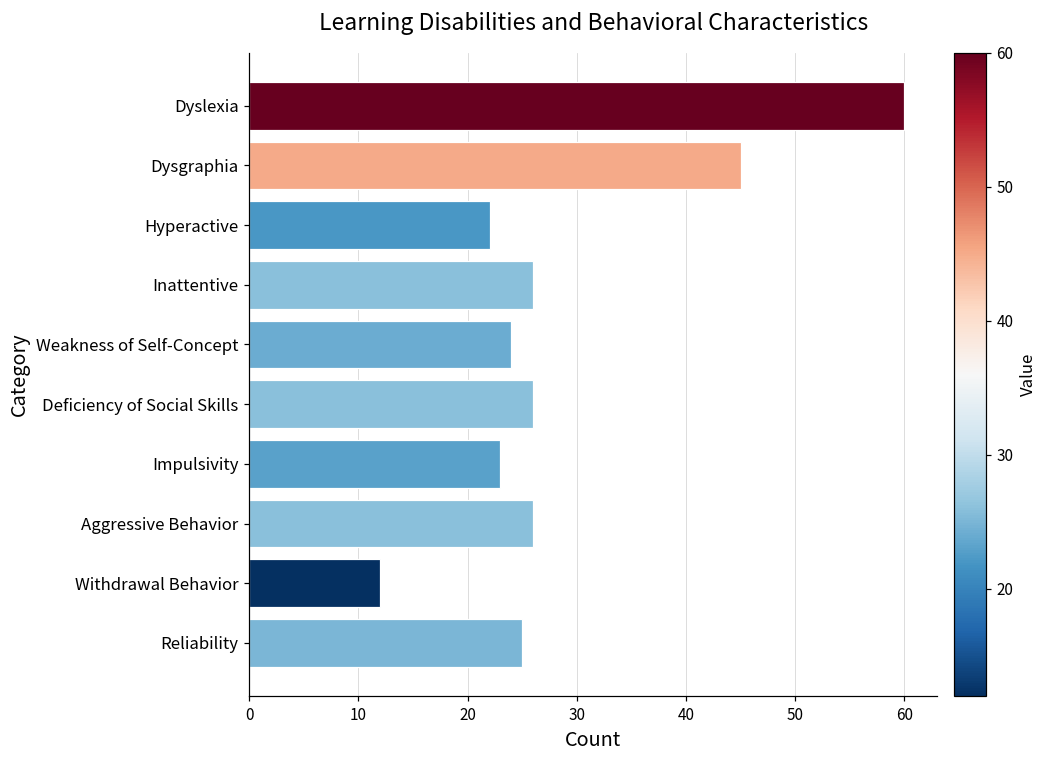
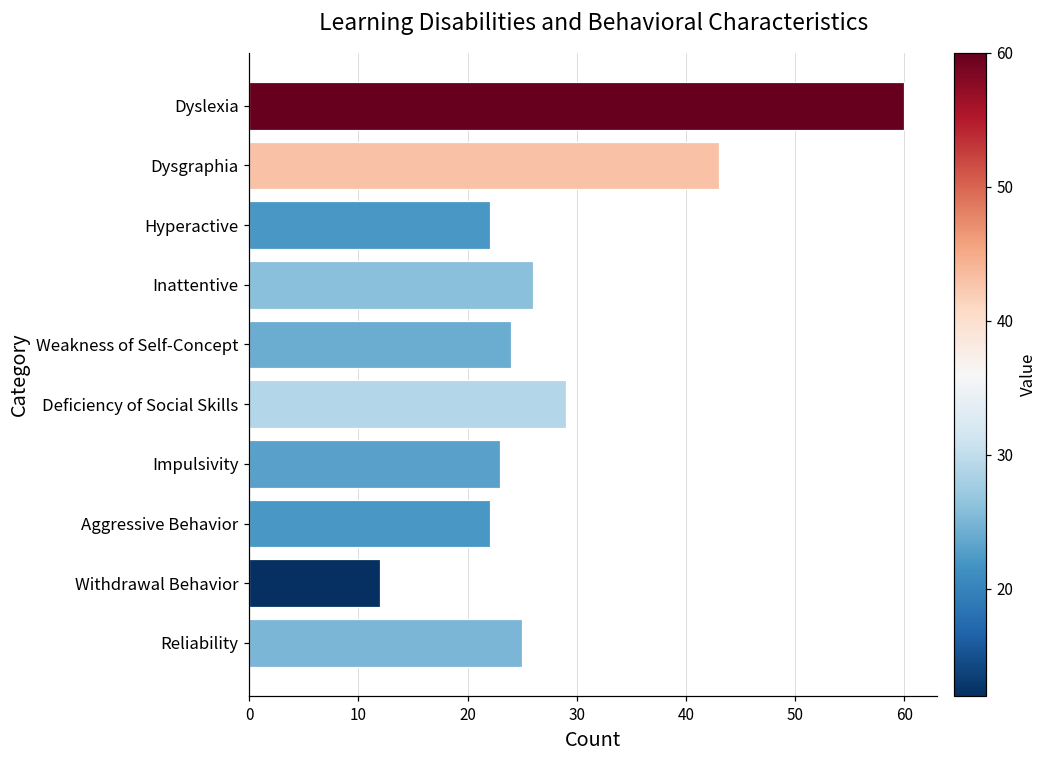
  {
    "Dyslexia": 60,
-   "Dysgraphia": 45,
+   "Dysgraphia": 43,
    "Hyperactive": 22,
    "Inattentive": 26,
    "Weakness of Self-Concept": 24,
-   "Deficiency of Social Skills": 26,
+   "Deficiency of Social Skills": 29,
    "Impulsivity": 23,
-   "Aggressive Behavior": 26,
+   "Aggressive Behavior": 22,
    "Withdrawal Behavior": 12,
    "Reliability": 25
  }
